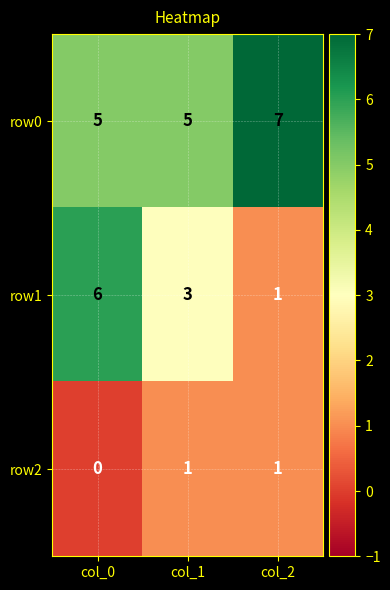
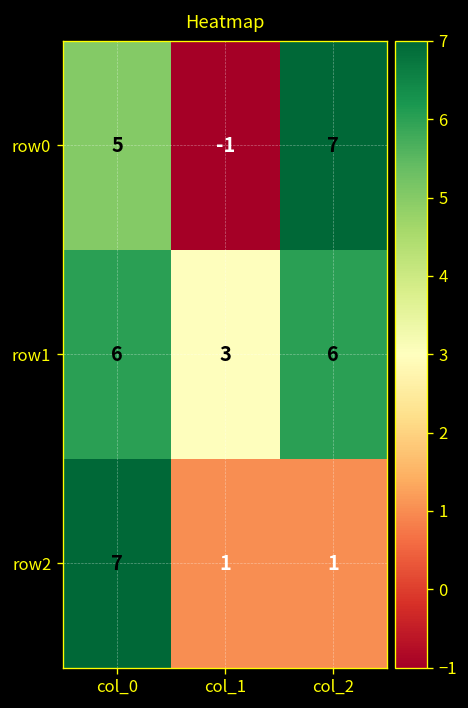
  {
    "row0": {
      "col_0": 5,
-     "col_1": 5,
+     "col_1": -1,
      "col_2": 7
    },
    "row1": {
      "col_0": 6,
      "col_1": 3,
-     "col_2": 1
+     "col_2": 6
    },
    "row2": {
-     "col_0": 0,
+     "col_0": 7,
      "col_1": 1,
      "col_2": 1
    }
  }
